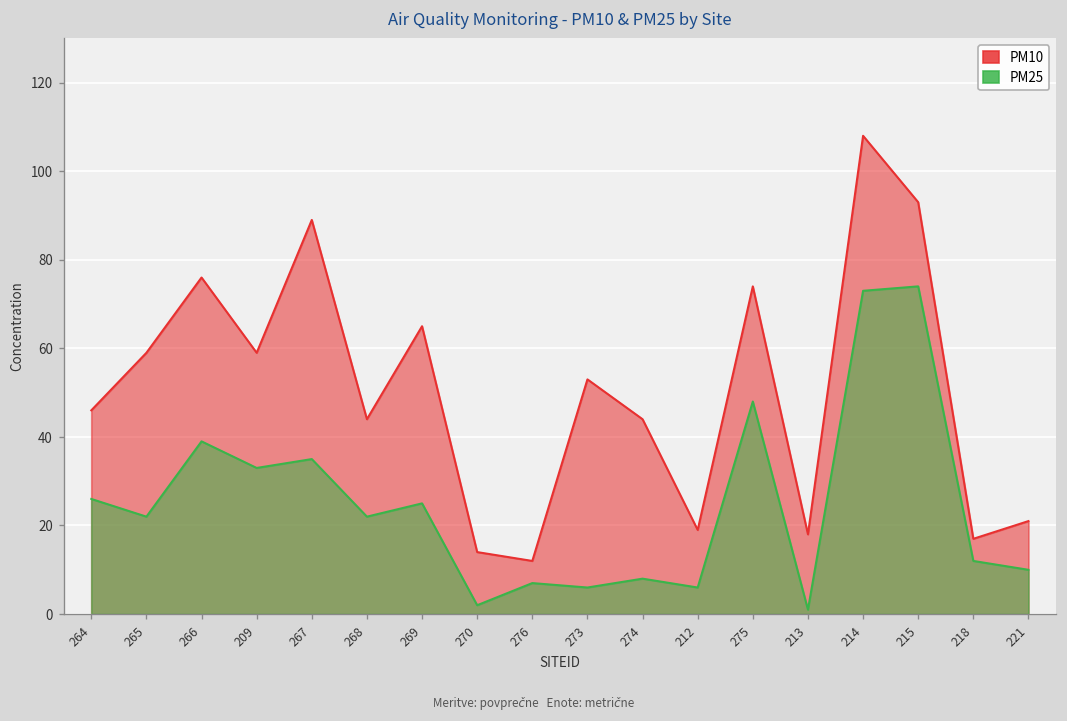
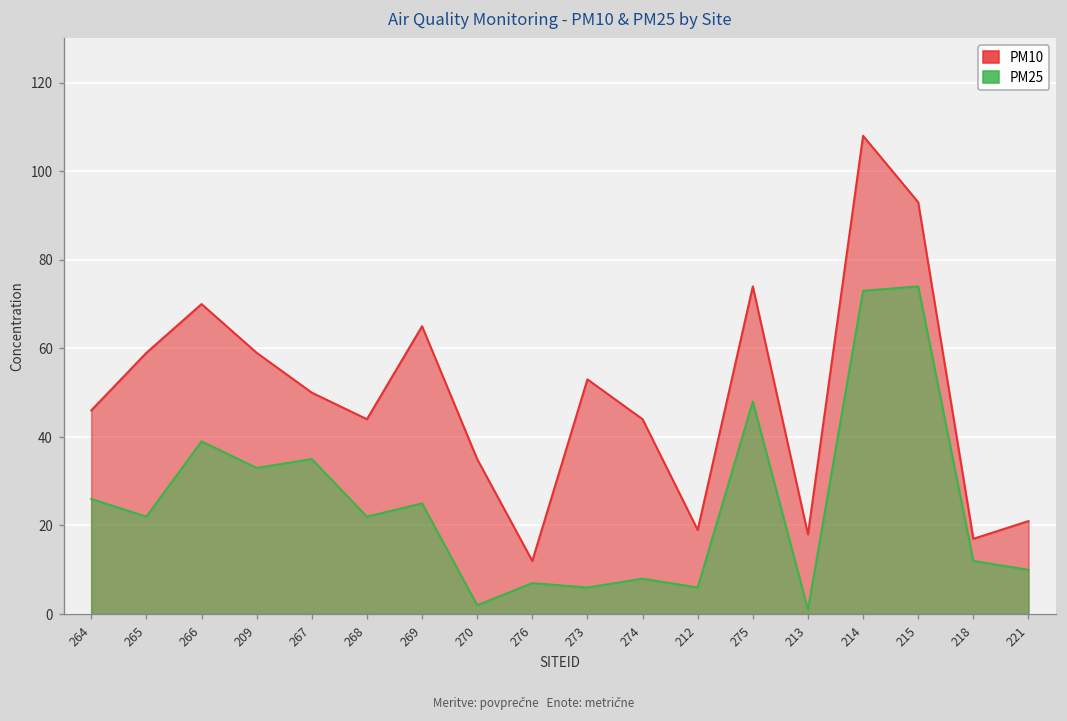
  {
    "PM10": {
      "264": 46,
      "265": 59,
-     "266": 76,
+     "266": 70,
      "209": 59,
-     "267": 89,
+     "267": 50,
      "268": 44,
      "269": 65,
-     "270": 14,
+     "270": 35,
      "276": 12,
      "273": 53,
      "274": 44,
      "212": 19,
      "275": 74,
      "213": 18,
      "214": 108,
      "215": 93,
      "218": 17,
      "221": 21
    },
    "PM25": {
      "264": 26,
      "265": 22,
      "266": 39,
      "209": 33,
      "267": 35,
      "268": 22,
      "269": 25,
      "270": 2,
      "276": 7,
      "273": 6,
      "274": 8,
      "212": 6,
      "275": 48,
      "213": 1,
      "214": 73,
      "215": 74,
      "218": 12,
      "221": 10
    }
  }
